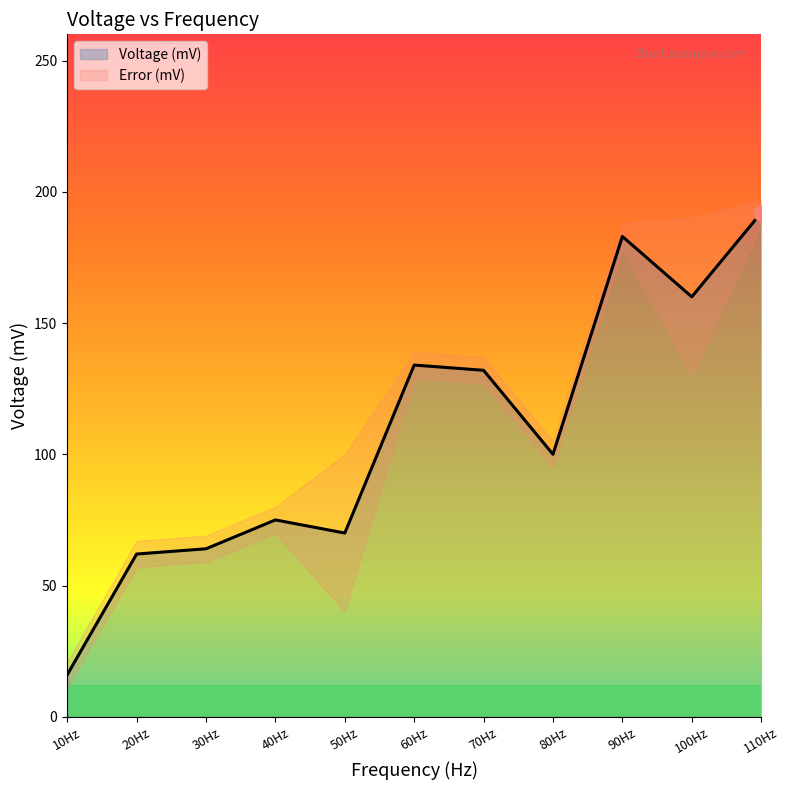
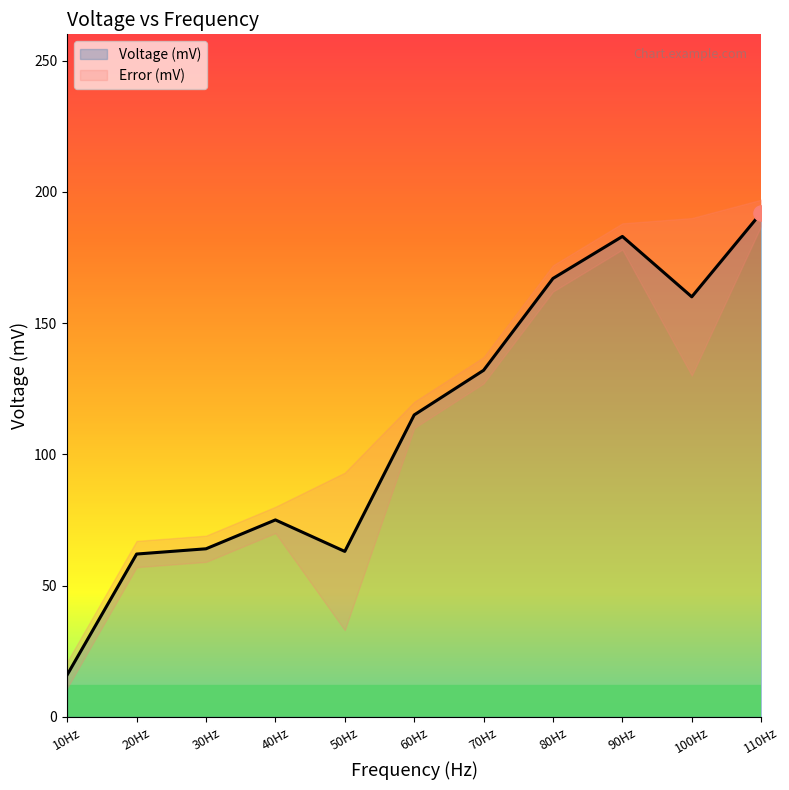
  {
    "Voltage (mV)": {
      "10Hz": 16,
      "20Hz": 62,
      "30Hz": 64,
      "40Hz": 75,
-     "50Hz": 70,
-     "60Hz": 134,
+     "50Hz": 63,
+     "60Hz": 115,
      "70Hz": 132,
-     "80Hz": 100,
+     "80Hz": 167,
      "90Hz": 183,
      "100Hz": 160
    }
  }
